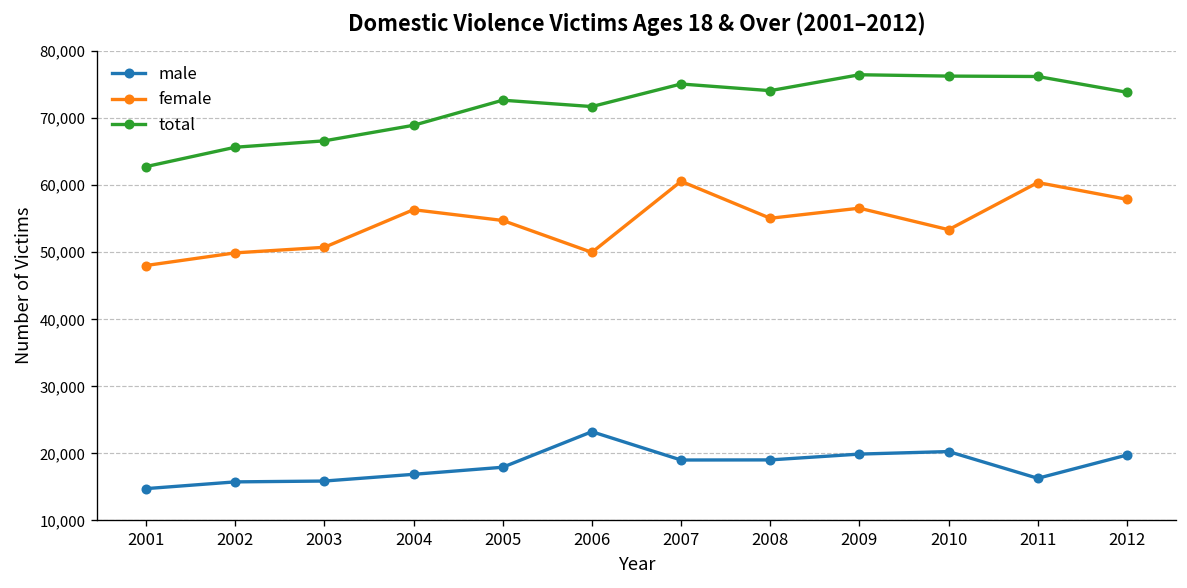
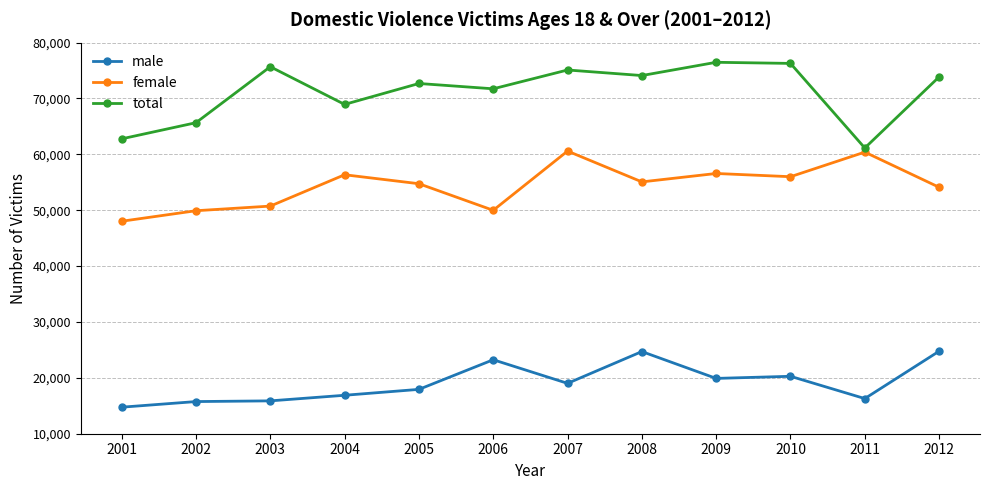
  {
    "male": {
      "2001": "15,000",
      "2002": "16,000",
      "2003": "16,000",
      "2004": "17,000",
      "2005": "18,000",
      "2006": "23,000",
      "2007": "19,000",
-     "2008": "19,000",
+     "2008": "25,000",
      "2009": "20,000",
      "2010": "20,000",
      "2011": "16,000",
-     "2012": "20,000"
+     "2012": "25,000"
    },
    "female": {
      "2001": "48,000",
      "2002": "50,000",
      "2003": "51,000",
      "2004": "56,000",
      "2005": "55,000",
      "2006": "50,000",
      "2007": "61,000",
      "2008": "55,000",
      "2009": "57,000",
-     "2010": "53,000",
+     "2010": "56,000",
      "2011": "60,000",
-     "2012": "58,000"
+     "2012": "54,000"
    },
    "total": {
      "2001": "63,000",
      "2002": "66,000",
-     "2003": "67,000",
+     "2003": "76,000",
      "2004": "69,000",
      "2005": "73,000",
      "2006": "72,000",
      "2007": "75,000",
      "2008": "74,000",
      "2009": "76,000",
      "2010": "76,000",
-     "2011": "76,000",
+     "2011": "61,000",
      "2012": "74,000"
    }
  }
